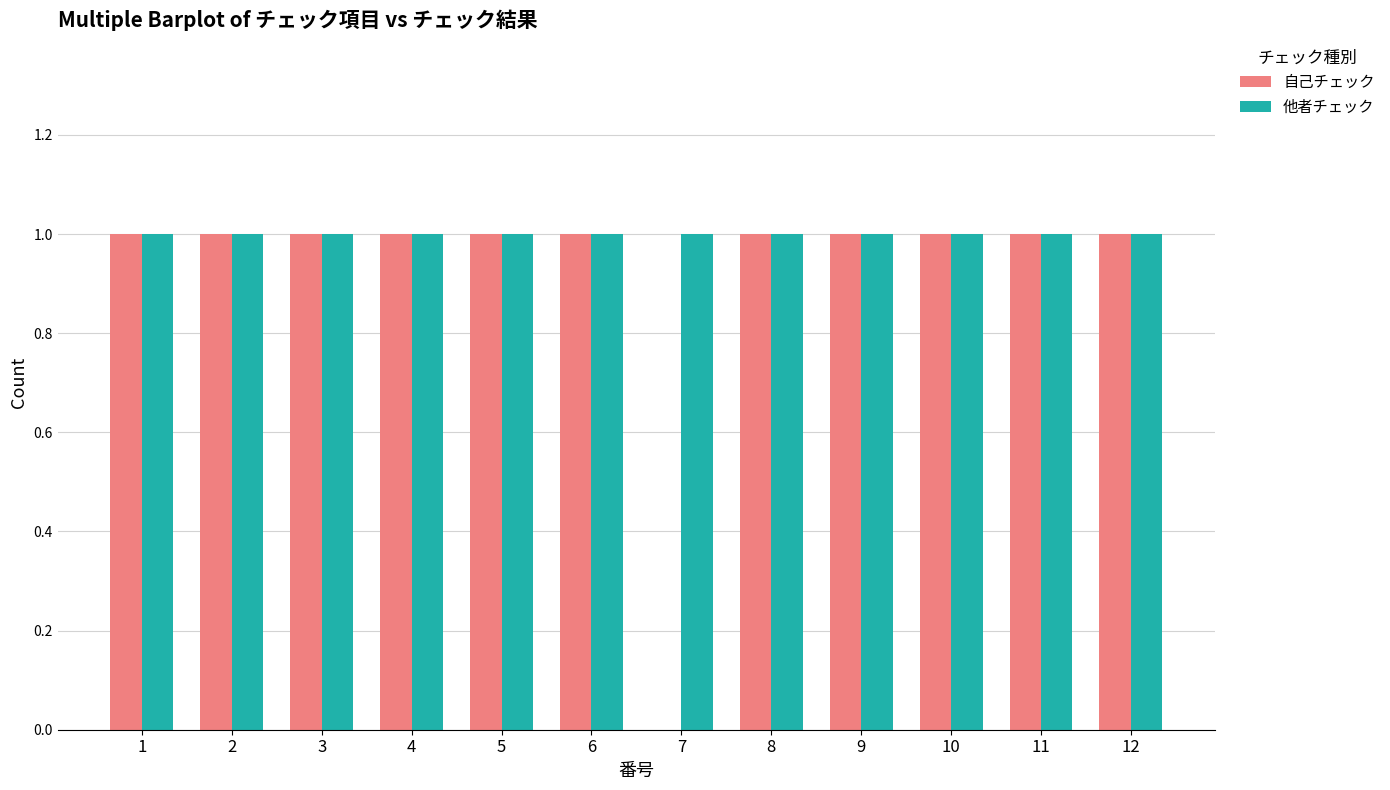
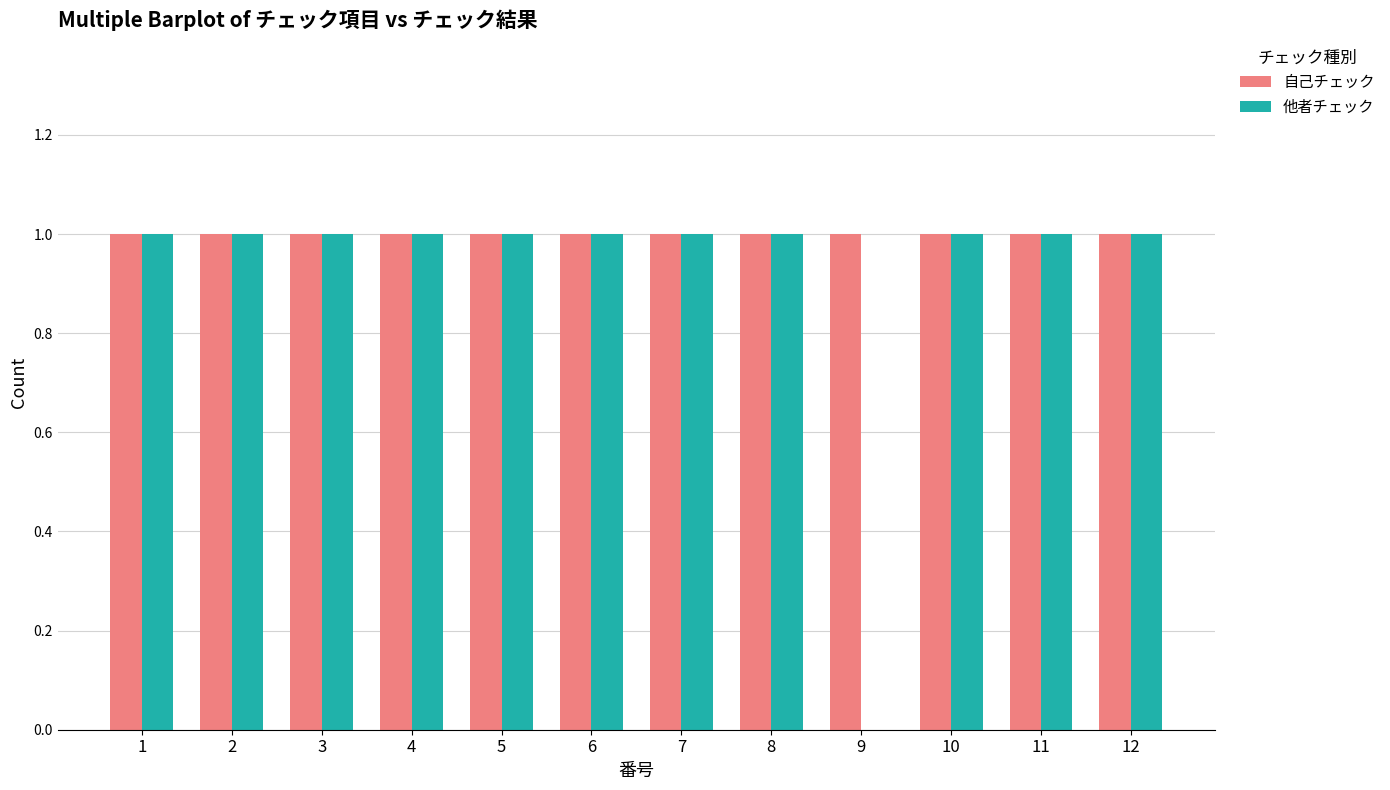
  {
    "自己チェック": {
      "1": 1,
      "2": 1,
      "3": 1,
      "4": 1,
      "5": 1,
      "6": 1,
-     "7": 0,
+     "7": 1,
      "8": 1,
      "9": 1,
      "10": 1,
      "11": 1,
      "12": 1
    },
    "他者チェック": {
      "1": 1,
      "2": 1,
      "3": 1,
      "4": 1,
      "5": 1,
      "6": 1,
      "7": 1,
      "8": 1,
-     "9": 1,
+     "9": 0,
      "10": 1,
      "11": 1,
      "12": 1
    }
  }
